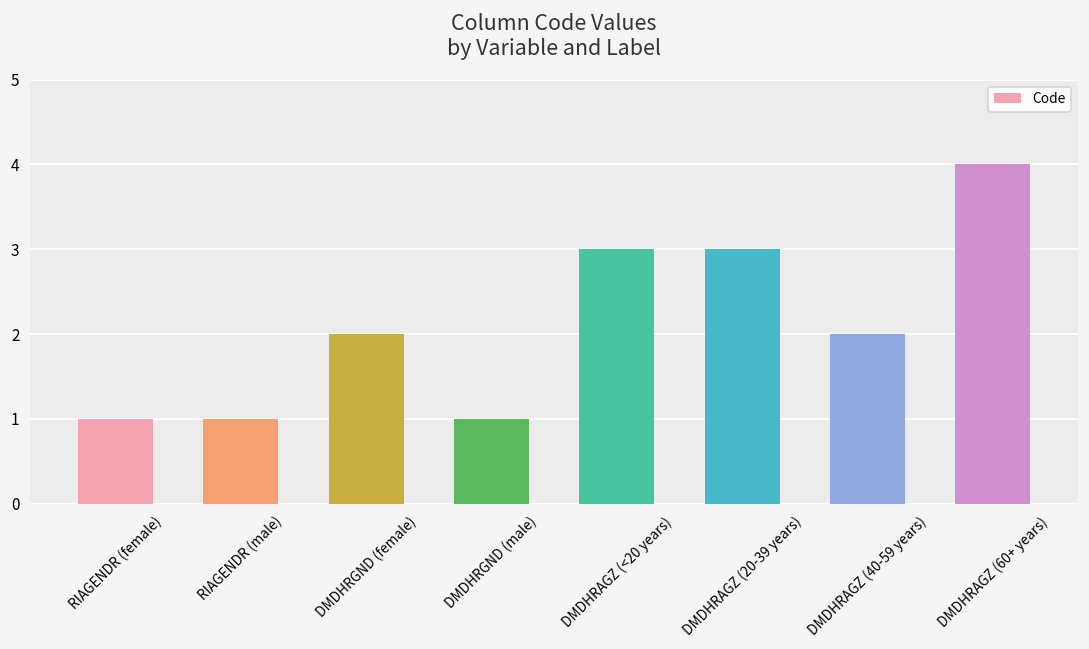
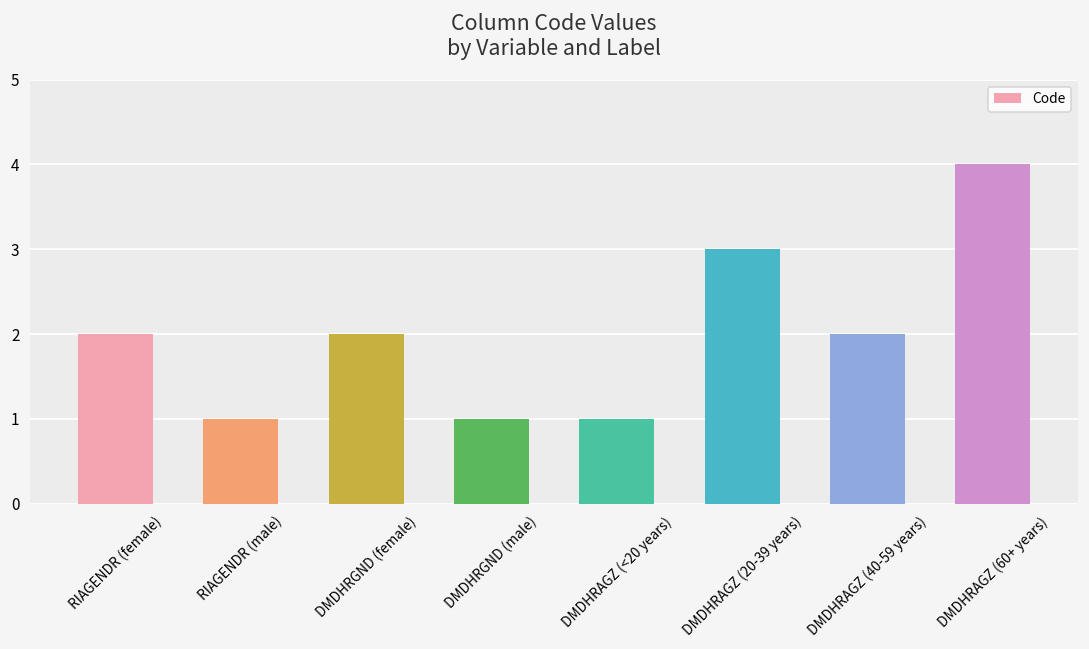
  {
-   "RIAGENDR (female)": 1,
+   "RIAGENDR (female)": 2,
    "RIAGENDR (male)": 1,
    "DMDHRGND (female)": 2,
    "DMDHRGND (male)": 1,
-   "DMDHRAGZ (<20 years)": 3,
+   "DMDHRAGZ (<20 years)": 1,
    "DMDHRAGZ (20-39 years)": 3,
    "DMDHRAGZ (40-59 years)": 2,
    "DMDHRAGZ (60+ years)": 4
  }
